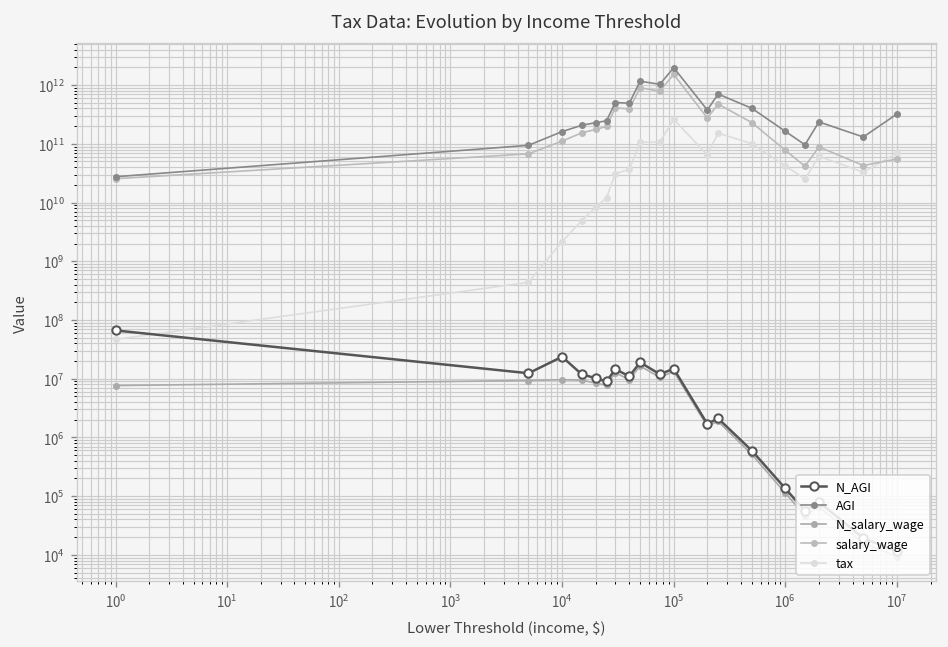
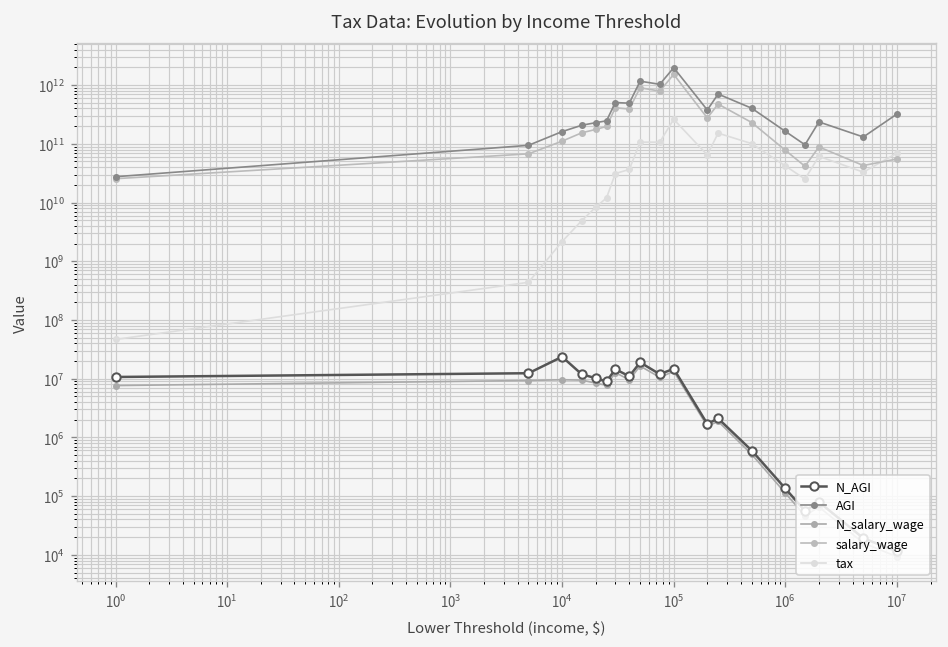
  {
    "N_AGI": {
-     "10^0": 70000000,
+     "10^0": 11000000,
      "10^4": 20000000,
      "10^6": 130000
    }
  }
